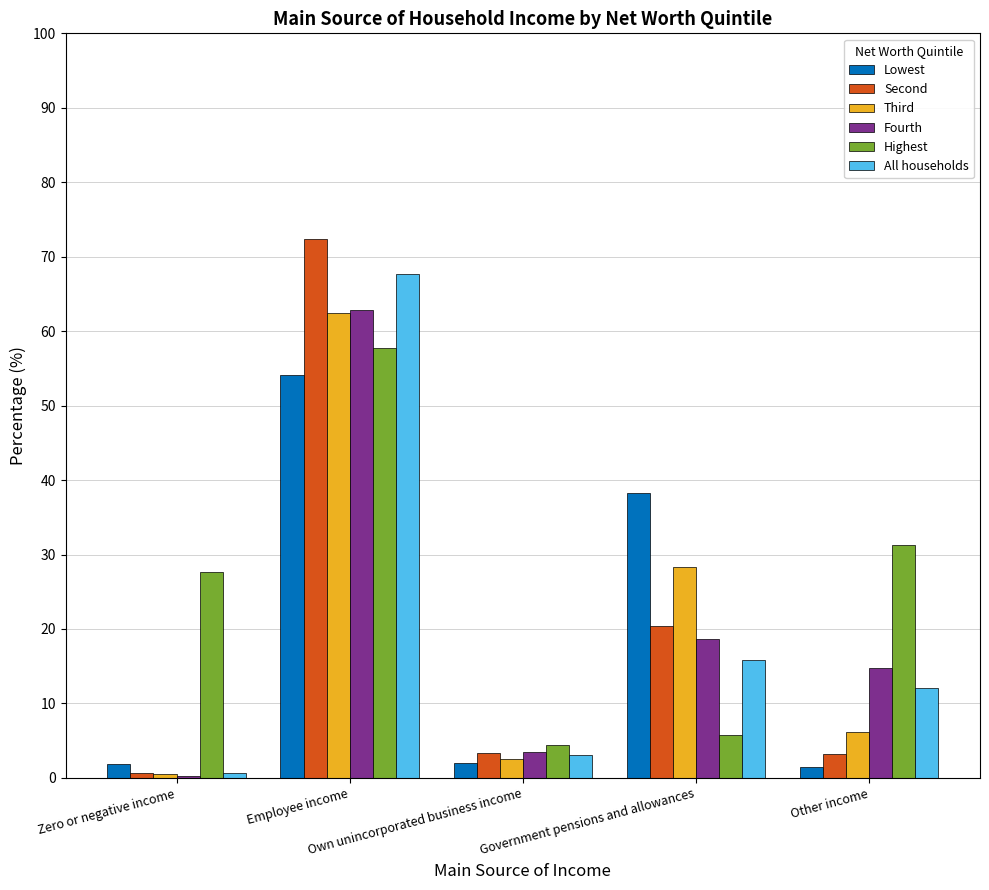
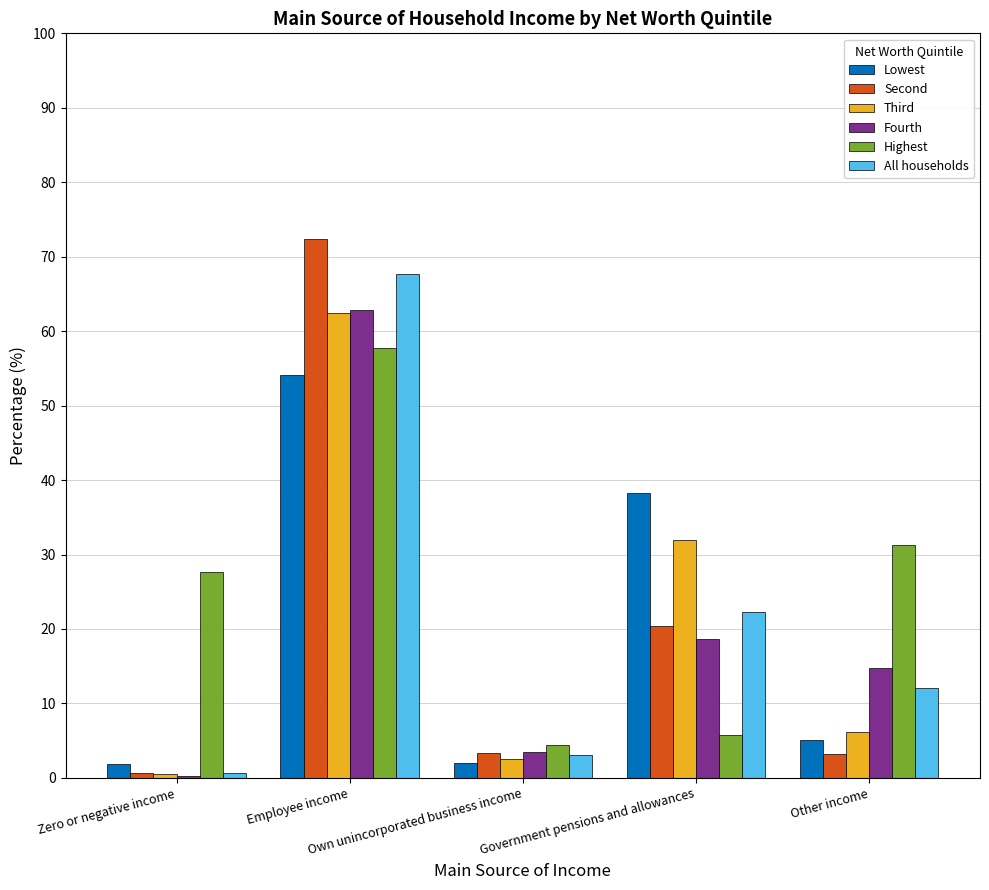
  {
    "Lowest": {
      "Zero or negative income": 2,
      "Employee income": 54,
      "Own unincorporated business income": 2,
      "Government pensions and allowances": 38,
-     "Other income": 1
+     "Other income": 5
    },
    "Second": {
      "Zero or negative income": 1,
      "Employee income": 72,
      "Own unincorporated business income": 3,
      "Government pensions and allowances": 20,
      "Other income": 3
    },
    "Third": {
      "Zero or negative income": 1,
      "Employee income": 63,
      "Own unincorporated business income": 3,
-     "Government pensions and allowances": 28,
+     "Government pensions and allowances": 32,
      "Other income": 6
    },
    "Fourth": {
      "Employee income": 63,
      "Own unincorporated business income": 4,
      "Government pensions and allowances": 19,
      "Other income": 15
    },
    "Highest": {
      "Zero or negative income": 28,
      "Employee income": 58,
      "Own unincorporated business income": 4,
      "Government pensions and allowances": 6,
      "Other income": 31
    },
    "All households": {
      "Zero or negative income": 1,
      "Employee income": 68,
      "Own unincorporated business income": 3,
-     "Government pensions and allowances": 16,
+     "Government pensions and allowances": 22,
      "Other income": 12
    }
  }
